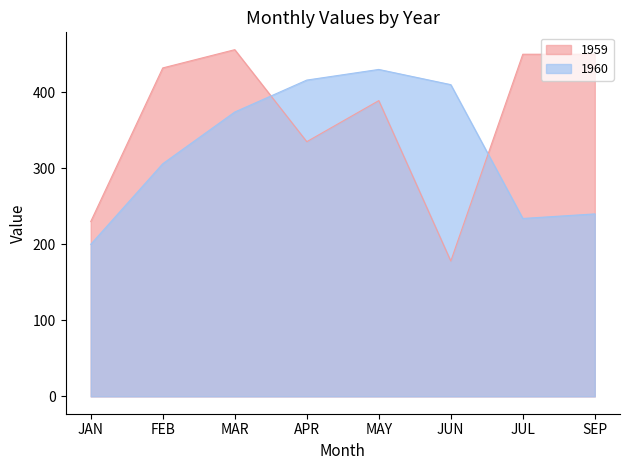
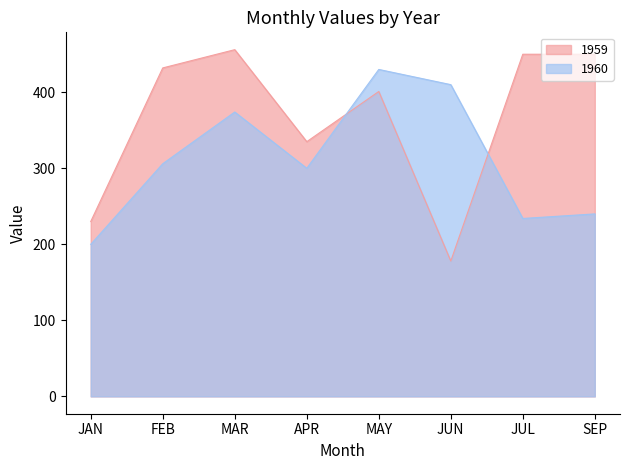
  {
    "1959": {
      "JAN": 230,
      "FEB": 430,
      "MAR": 460,
      "APR": 340,
-     "MAY": 390,
+     "MAY": 400,
      "JUN": 180,
      "JUL": 450
    },
    "1960": {
      "JAN": 200,
      "FEB": 310,
      "MAR": 370,
-     "APR": 420,
+     "APR": 300,
      "MAY": 430,
      "JUN": 410,
      "JUL": 230,
      "SEP": 240
    }
  }
